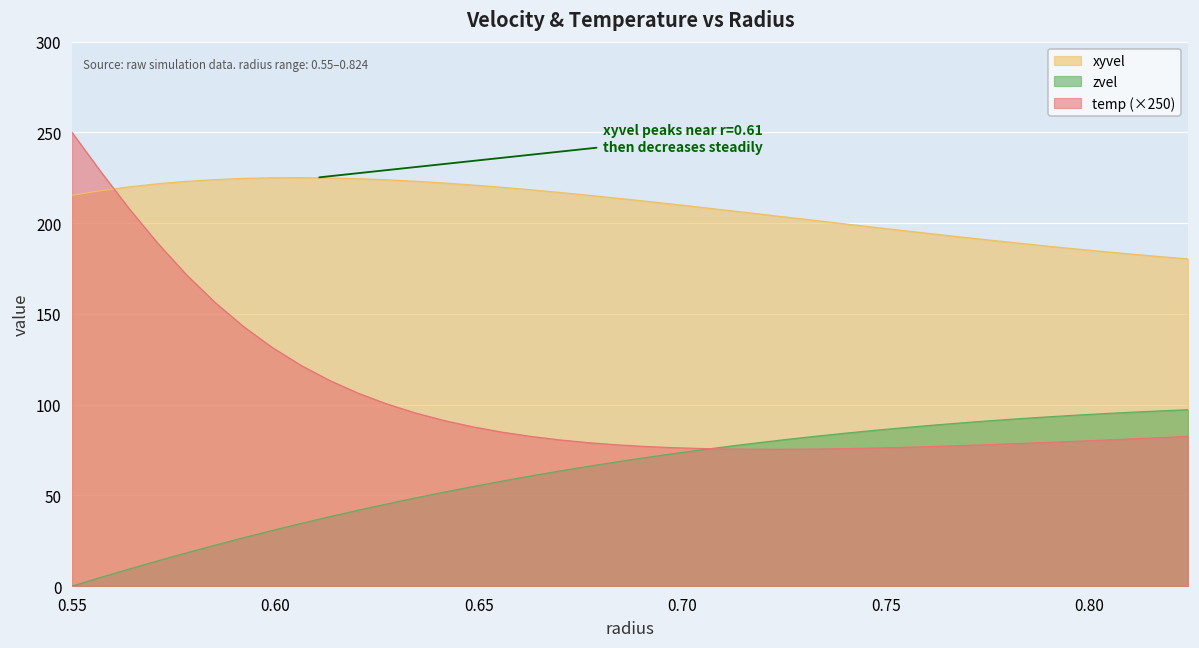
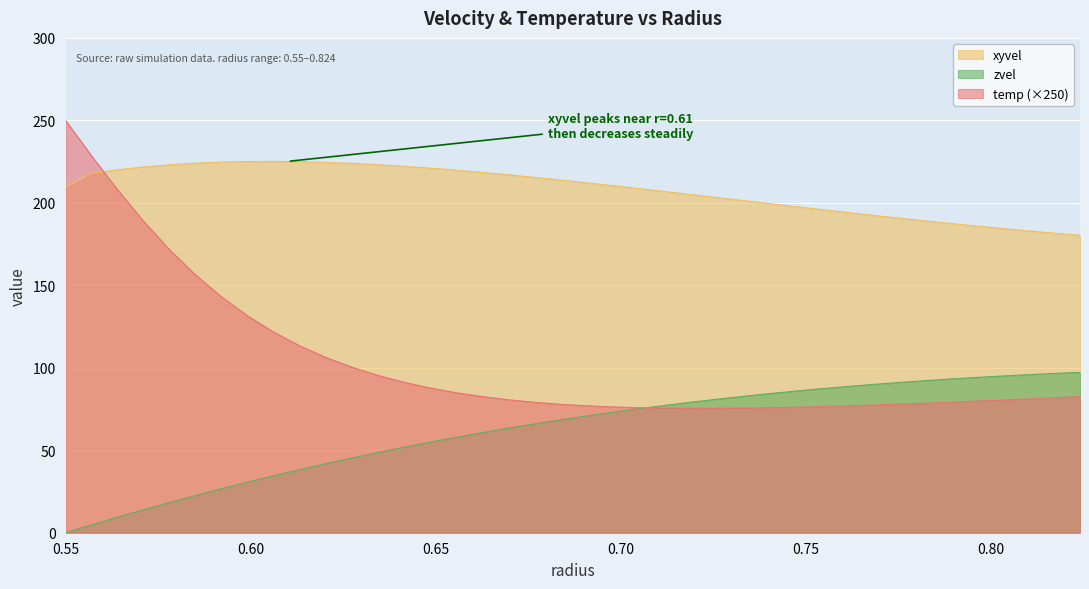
  {
    "xyvel": {
-     "0.55": 215
+     "0.55": 209
    },
    "zvel": {
      "0.55": 0
    },
    "temp (×250)": {
      "0.55": 250
    }
  }
